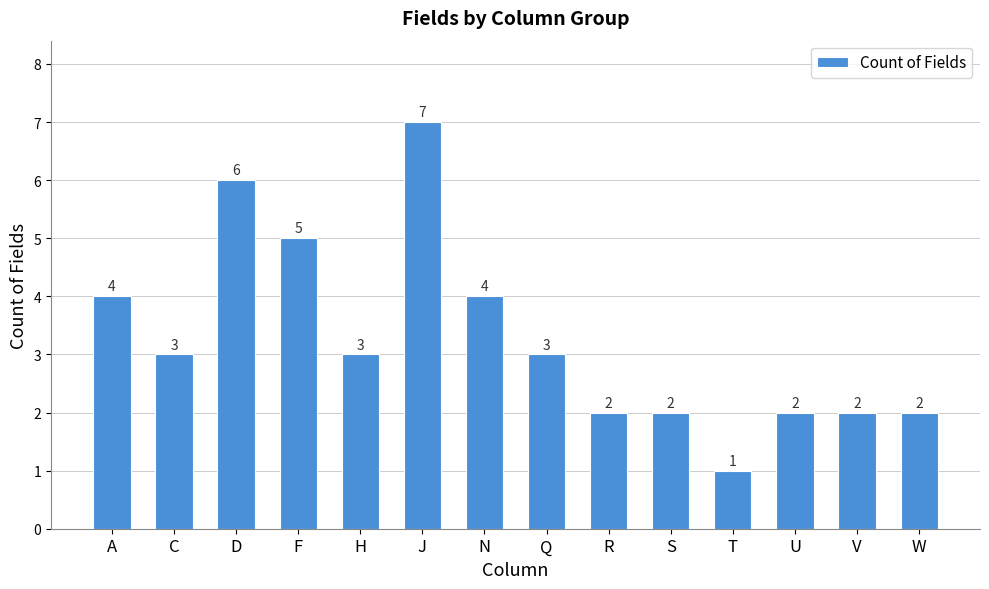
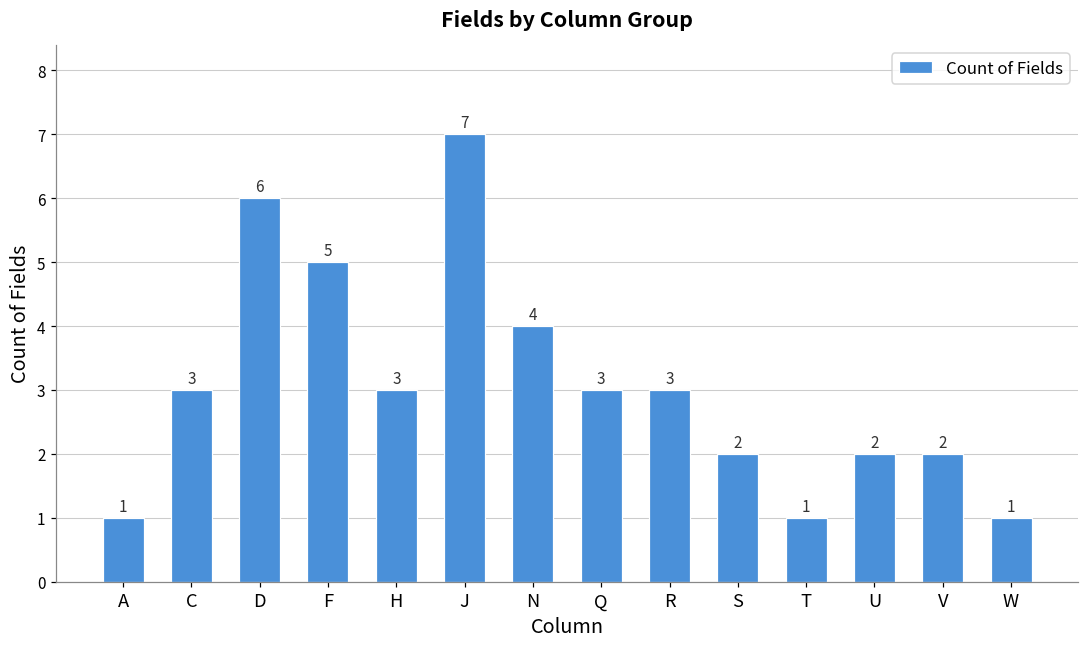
  {
-   "A": 4,
+   "A": 1,
    "C": 3,
    "D": 6,
    "F": 5,
    "H": 3,
    "J": 7,
    "N": 4,
    "Q": 3,
-   "R": 2,
+   "R": 3,
    "S": 2,
    "T": 1,
    "U": 2,
    "V": 2,
-   "W": 2
+   "W": 1
  }
